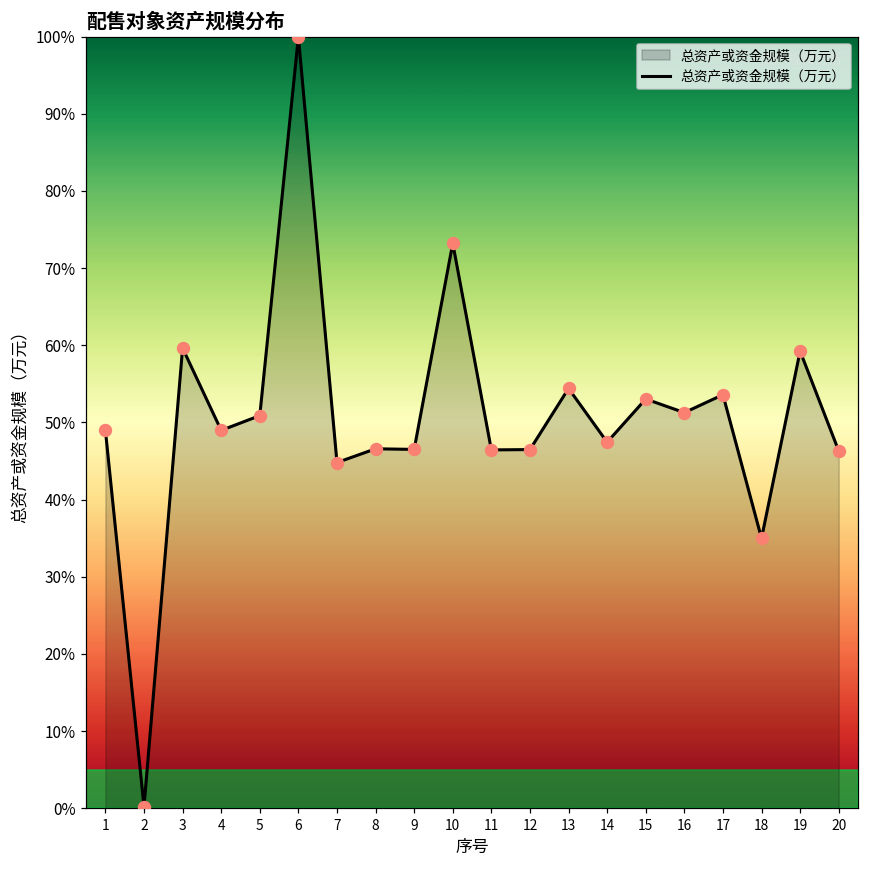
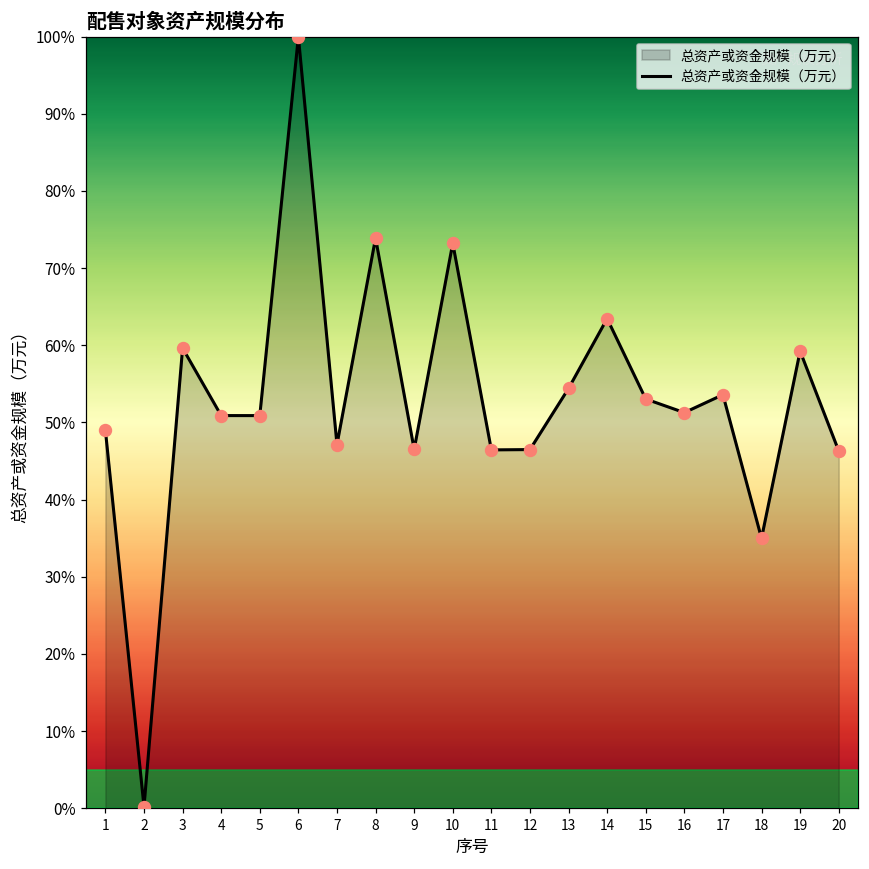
  {
    "1": "49%",
    "3": "60%",
-   "4": "49%",
+   "4": "51%",
    "5": "51%",
    "6": "100%",
-   "7": "45%",
-   "8": "47%",
+   "7": "47%",
+   "8": "74%",
    "9": "47%",
    "10": "73%",
    "11": "46%",
    "12": "46%",
    "13": "54%",
-   "14": "47%",
+   "14": "63%",
    "15": "53%",
    "16": "51%",
    "17": "54%",
    "18": "35%",
    "19": "59%",
    "20": "46%"
  }
